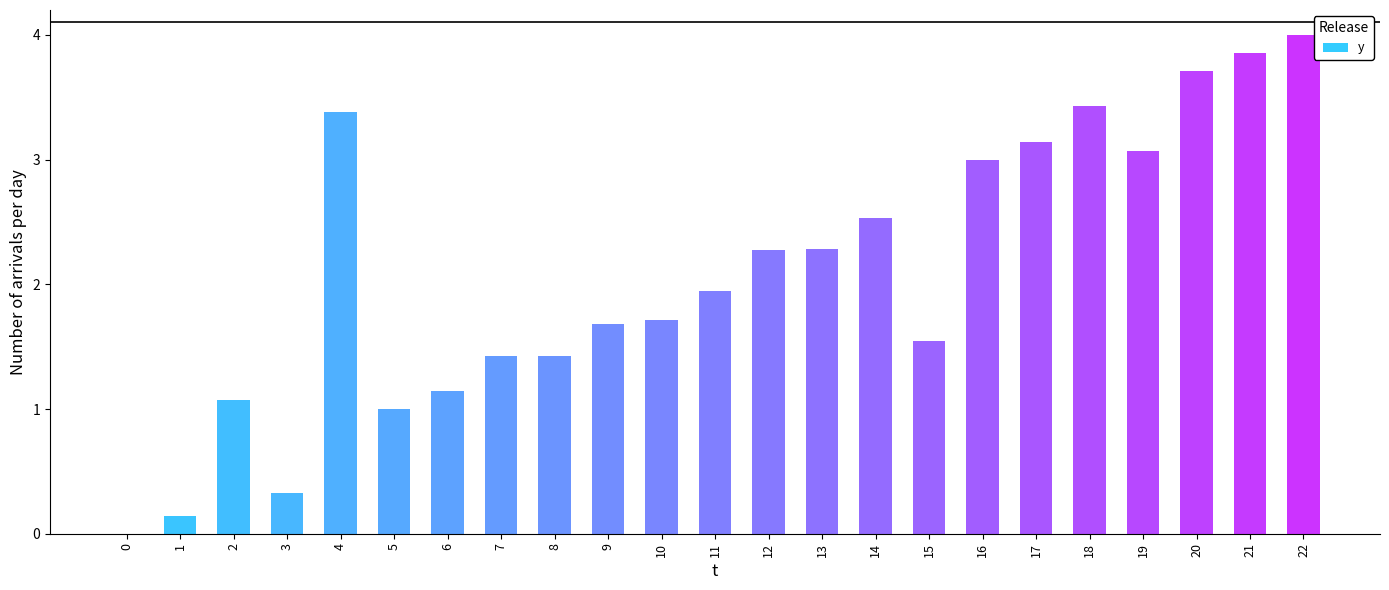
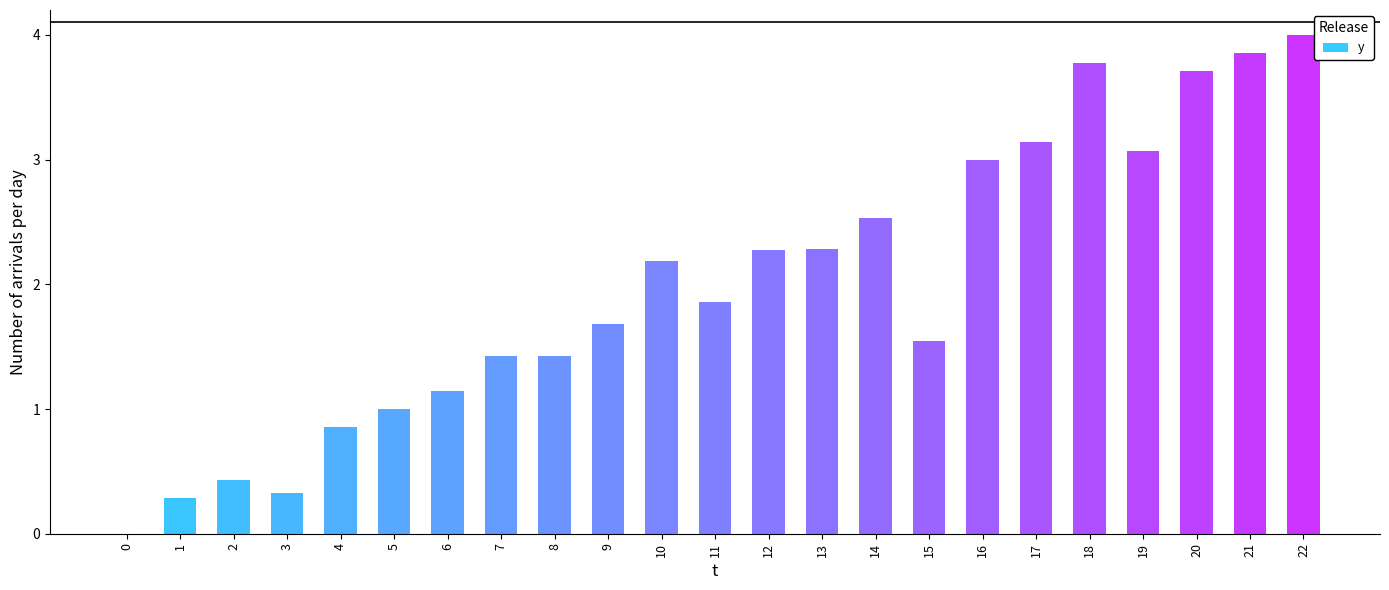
  {
    "0": 0.00,
-   "1": 0.14,
-   "2": 1.07,
+   "1": 0.29,
+   "2": 0.43,
    "3": 0.33,
-   "4": 3.39,
+   "4": 0.86,
    "5": 1.00,
    "6": 1.14,
    "7": 1.43,
    "8": 1.43,
    "9": 1.69,
-   "10": 1.71,
-   "11": 1.94,
+   "10": 2.19,
+   "11": 1.86,
    "12": 2.27,
    "13": 2.29,
    "14": 2.53,
    "15": 1.54,
    "16": 3.00,
    "17": 3.14,
-   "18": 3.43,
+   "18": 3.77,
    "19": 3.07,
    "20": 3.71,
    "21": 3.86,
    "22": 4.00
  }
